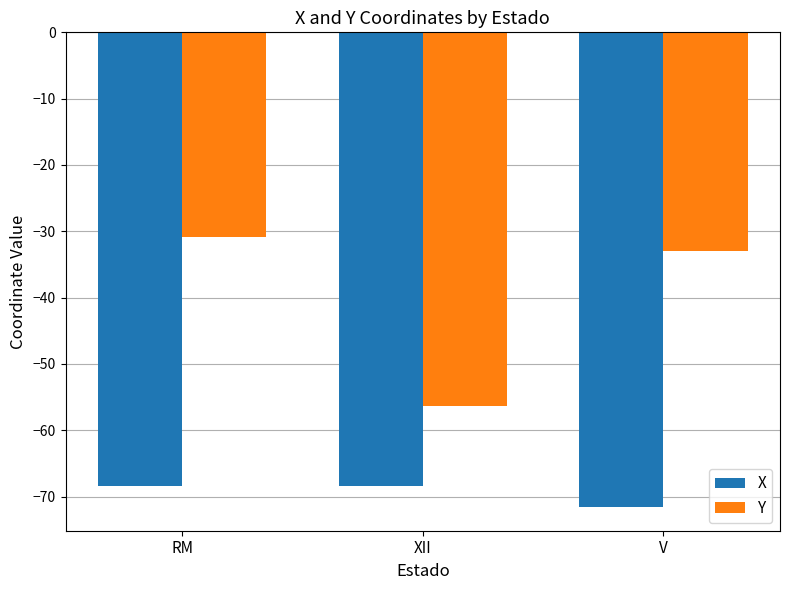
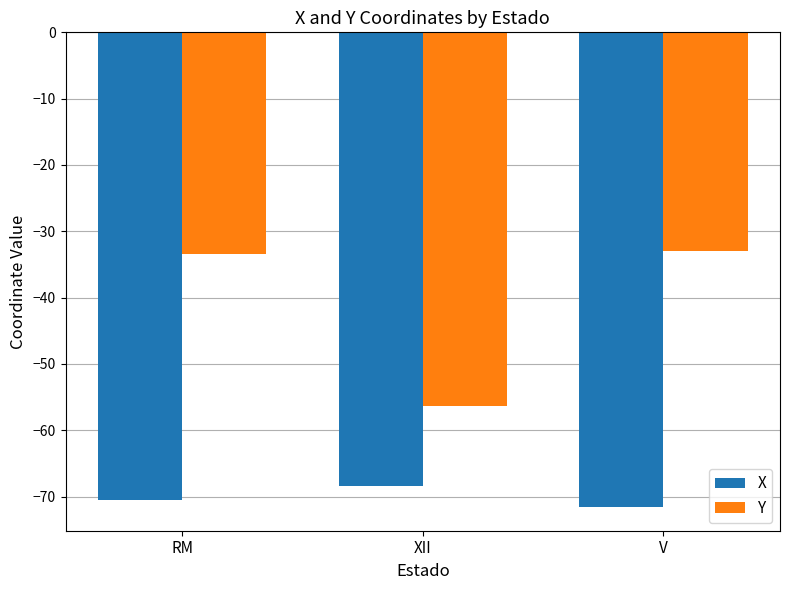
  {
    "X": {
-     "RM": -68,
+     "RM": -71,
      "XII": -68,
      "V": -72
    },
    "Y": {
-     "RM": -31,
+     "RM": -33,
      "XII": -56,
      "V": -33
    }
  }
